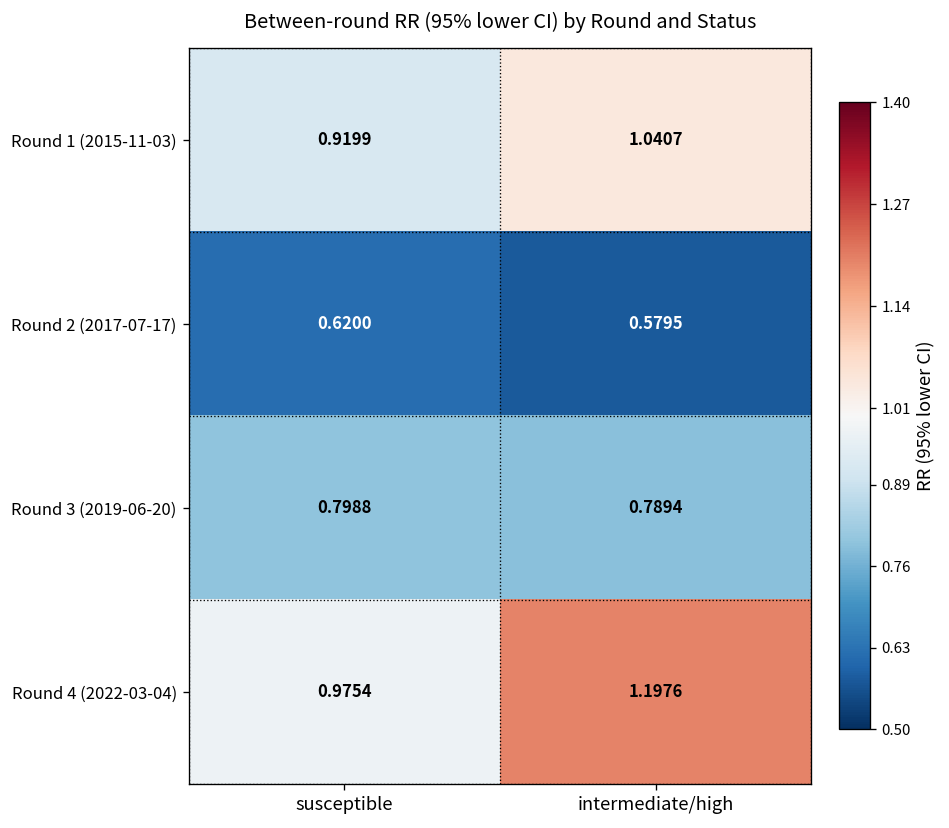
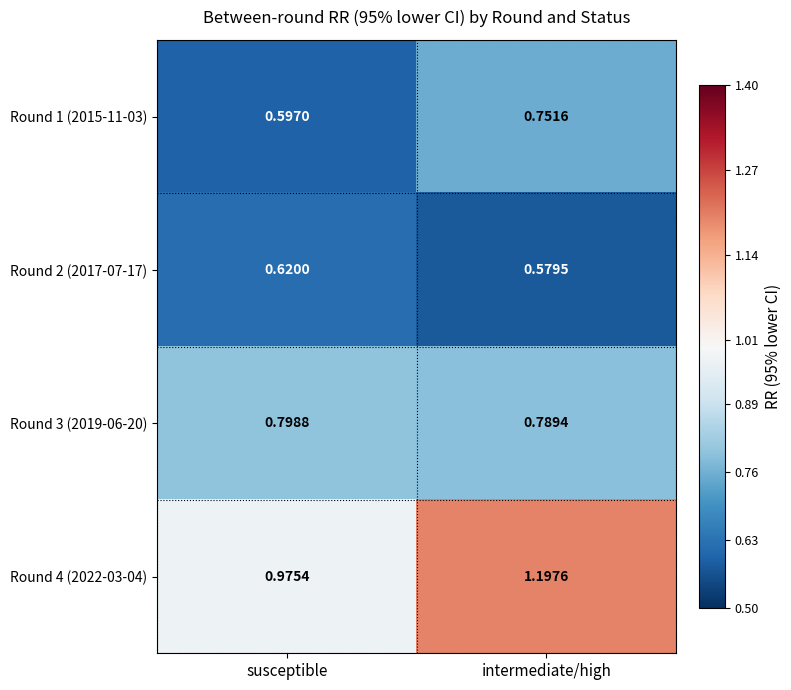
  {
    "Round 1 (2015-11-03)": {
-     "susceptible": 0.9199,
-     "intermediate/high": 1.0407
+     "susceptible": 0.5970,
+     "intermediate/high": 0.7516
    },
    "Round 2 (2017-07-17)": {
      "susceptible": 0.6200,
      "intermediate/high": 0.5795
    },
    "Round 3 (2019-06-20)": {
      "susceptible": 0.7988,
      "intermediate/high": 0.7894
    },
    "Round 4 (2022-03-04)": {
      "susceptible": 0.9754,
      "intermediate/high": 1.1976
    }
  }
